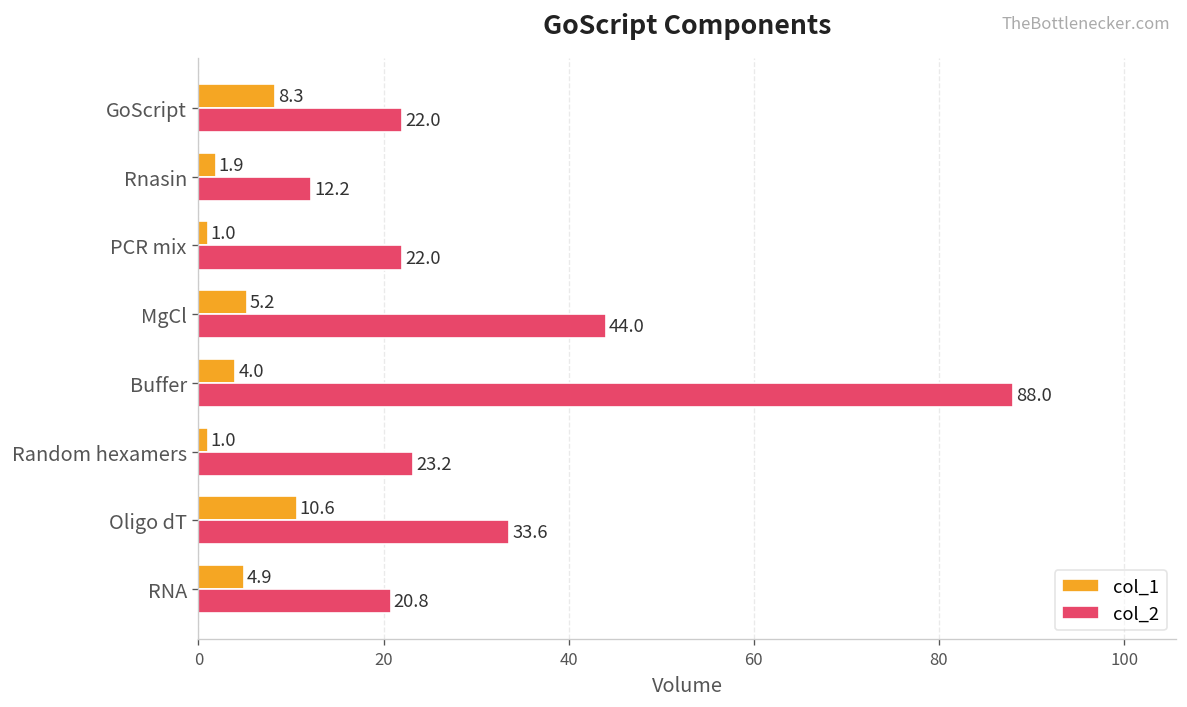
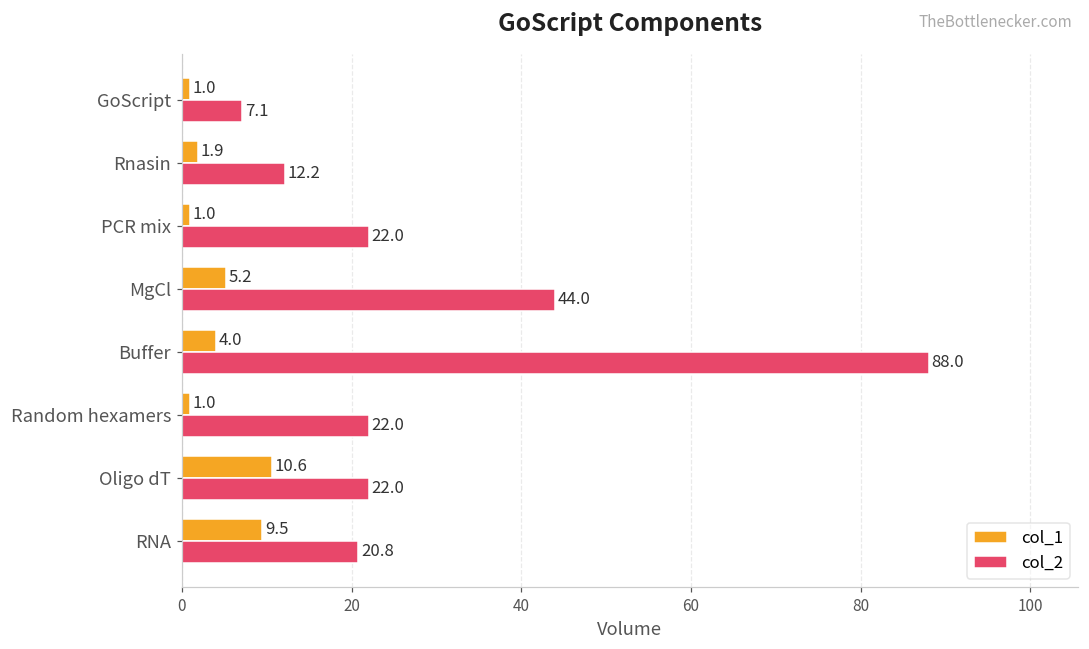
  {
    "col_1": {
-     "GoScript": 8.3,
+     "GoScript": 1.0,
      "Rnasin": 1.9,
      "PCR mix": 1.0,
      "MgCl": 5.2,
      "Buffer": 4.0,
      "Random hexamers": 1.0,
      "Oligo dT": 10.6,
-     "RNA": 4.9
+     "RNA": 9.5
    },
    "col_2": {
-     "GoScript": 22.0,
+     "GoScript": 7.1,
      "Rnasin": 12.2,
      "PCR mix": 22.0,
      "MgCl": 44.0,
      "Buffer": 88.0,
-     "Random hexamers": 23.2,
-     "Oligo dT": 33.6,
+     "Random hexamers": 22.0,
+     "Oligo dT": 22.0,
      "RNA": 20.8
    }
  }
